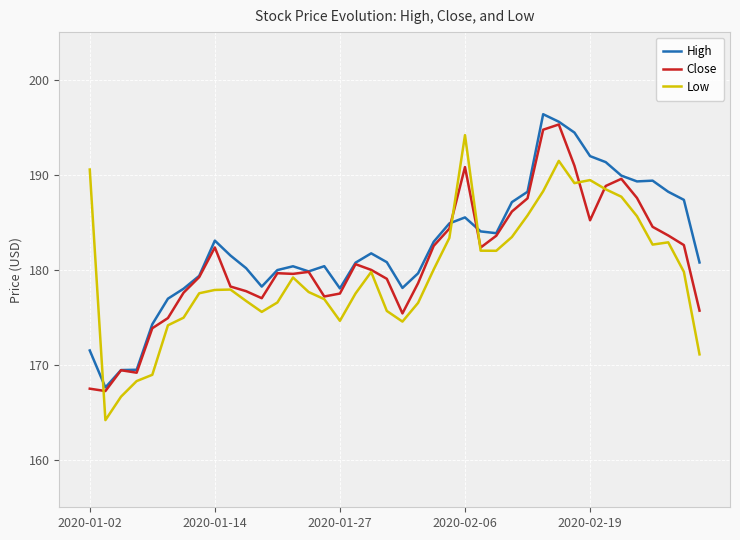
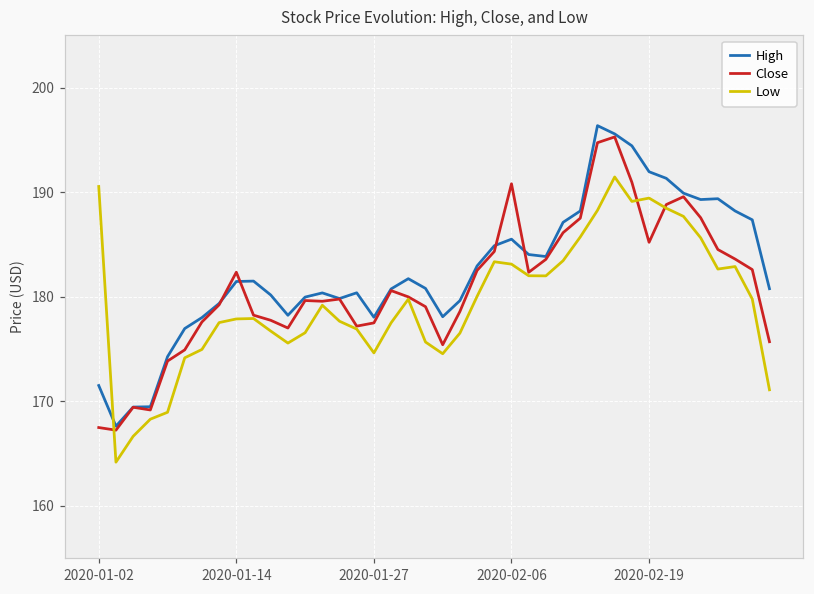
  {
    "High": {
      "2020-01-02": 172,
-     "2020-01-14": 183,
+     "2020-01-14": 181,
      "2020-01-27": 178,
      "2020-02-06": 186,
      "2020-02-19": 192
    },
    "Close": {
      "2020-01-02": 167,
      "2020-01-14": 182,
      "2020-01-27": 177,
      "2020-02-06": 191,
      "2020-02-19": 185
    },
    "Low": {
      "2020-01-02": 191,
      "2020-01-14": 178,
      "2020-01-27": 175,
-     "2020-02-06": 194,
+     "2020-02-06": 183,
      "2020-02-19": 189
    }
  }
